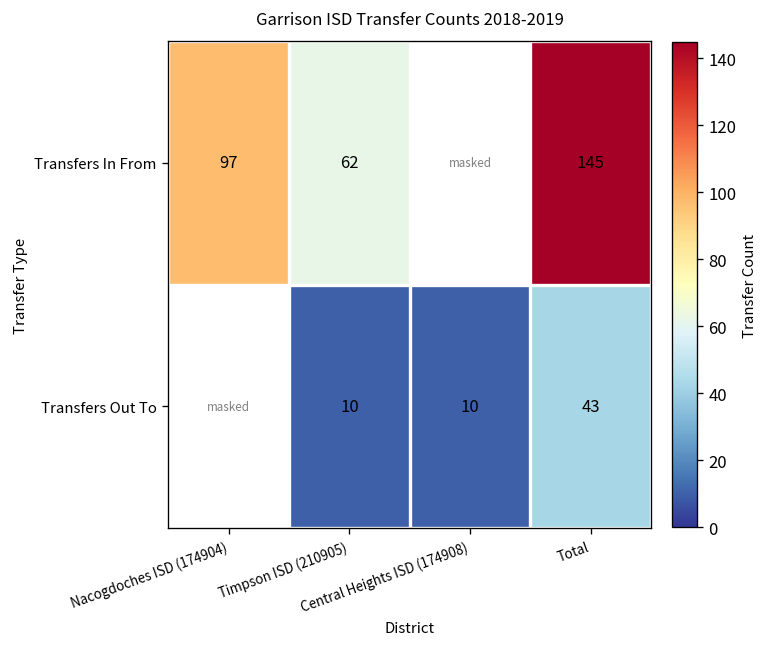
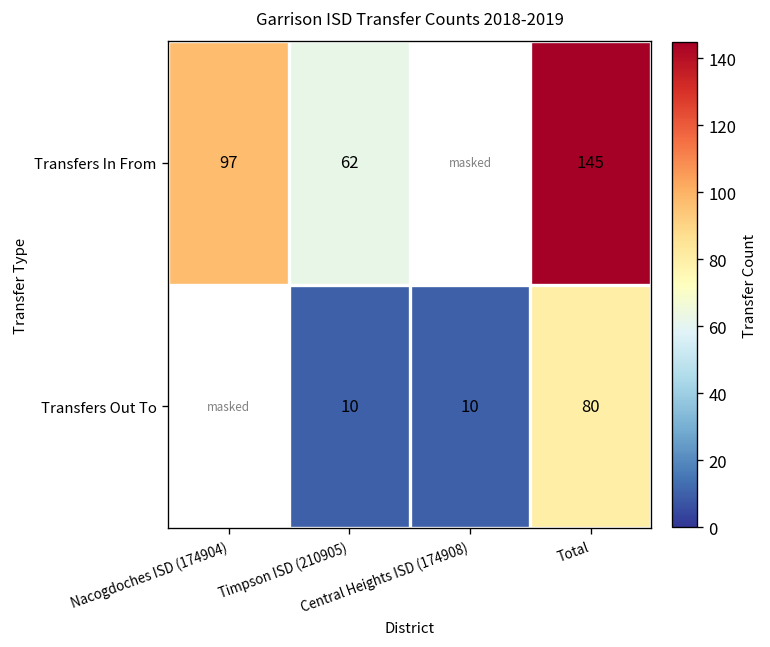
  {
    "Transfers In From": {
      "Nacogdoches ISD (174904)": 97,
      "Timpson ISD (210905)": 62,
      "Total": 145
    },
    "Transfers Out To": {
      "Timpson ISD (210905)": 10,
      "Central Heights ISD (174908)": 10,
-     "Total": 43
+     "Total": 80
    }
  }
